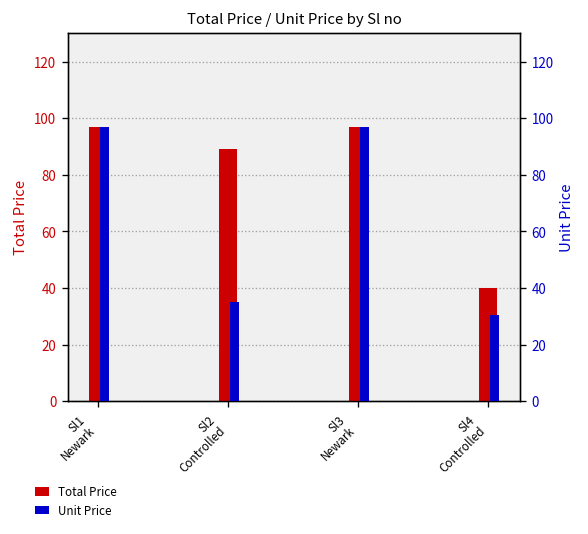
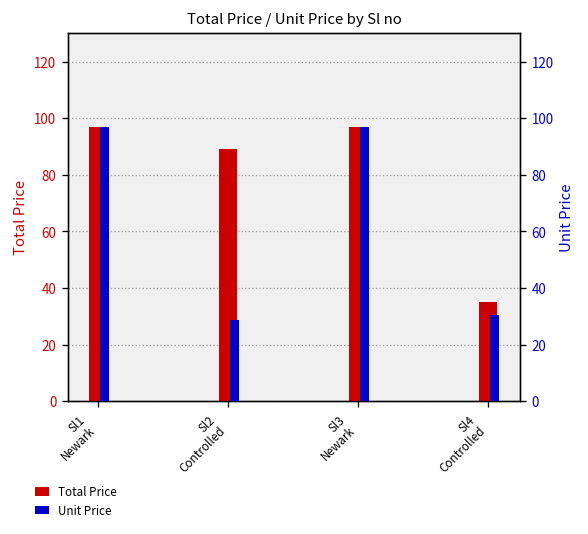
  {
    "Total Price": {
      "Sl1 Newark": 97,
      "Sl2 Controlled": 89,
      "Sl3 Newark": 97,
-     "Sl4 Controlled": 40
+     "Sl4 Controlled": 35
    },
    "Unit Price": {
      "Sl1 Newark": 97,
-     "Sl2 Controlled": 35,
+     "Sl2 Controlled": 29,
      "Sl3 Newark": 97,
      "Sl4 Controlled": 30
    }
  }
